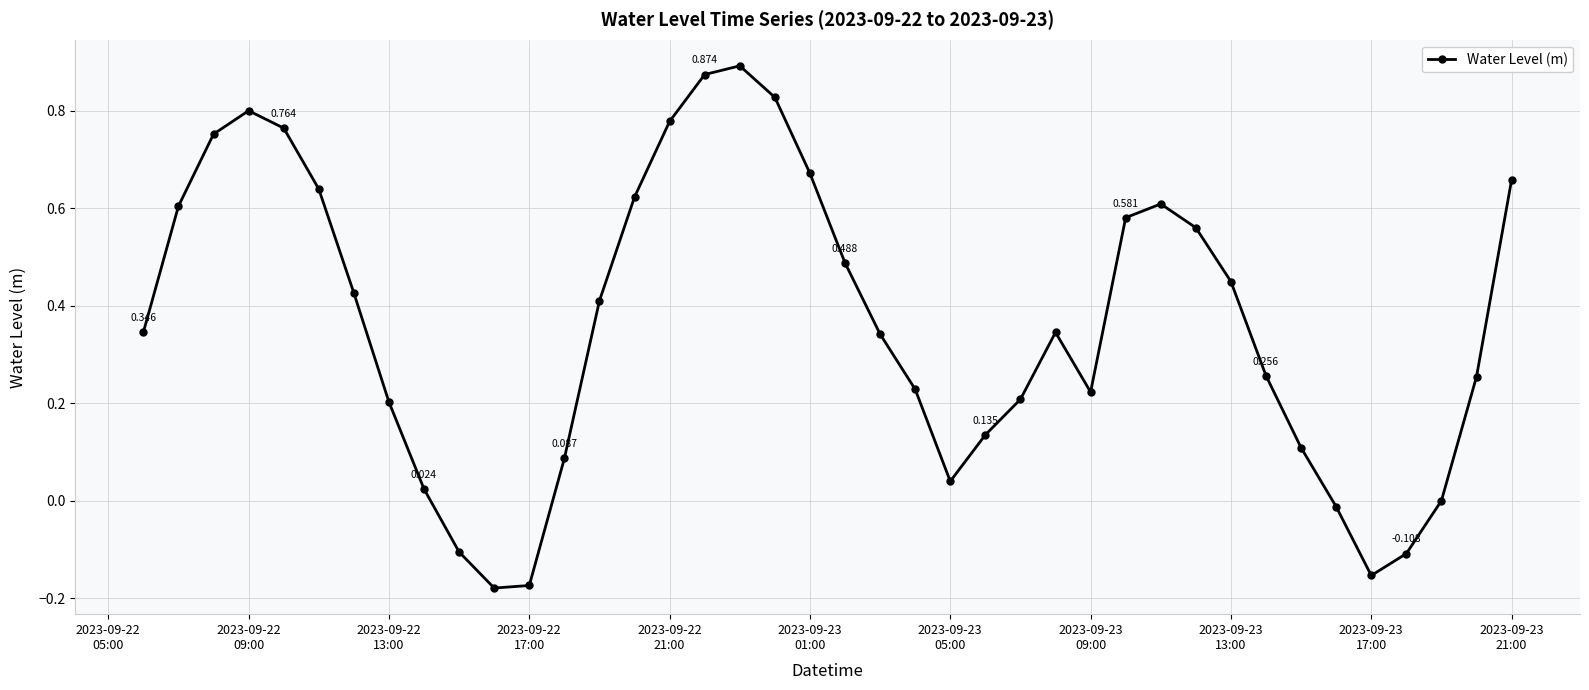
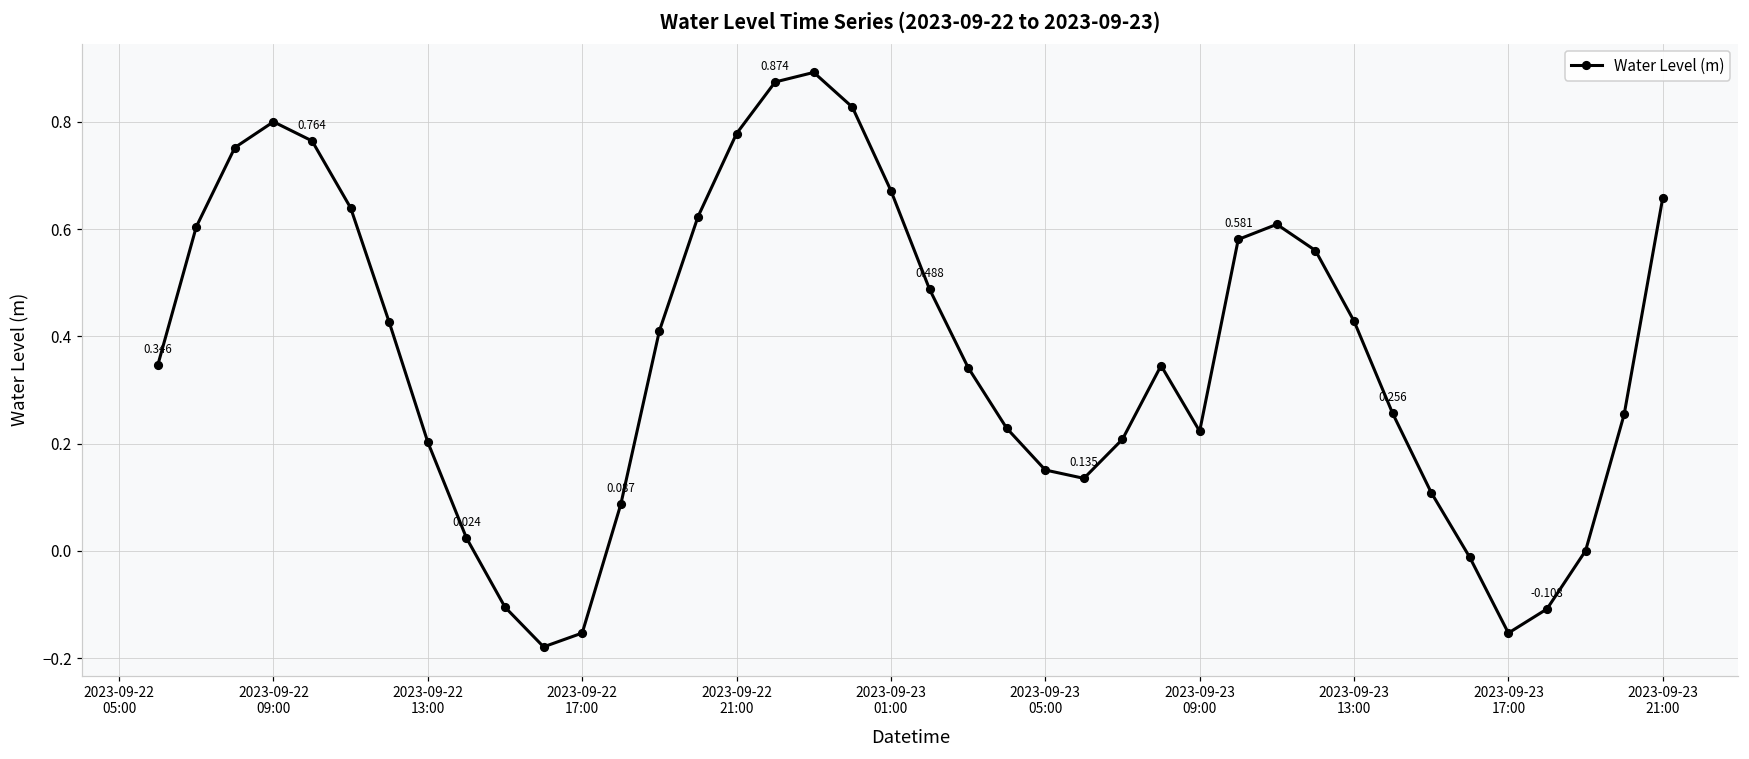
  {
    "2023-09-22 09:00": 0.80,
    "2023-09-22 13:00": 0.20,
-   "2023-09-22 17:00": -0.17,
+   "2023-09-22 17:00": -0.15,
    "2023-09-22 21:00": 0.78,
    "2023-09-23 01:00": 0.67,
-   "2023-09-23 05:00": 0.04,
+   "2023-09-23 05:00": 0.15,
    "2023-09-23 09:00": 0.22,
-   "2023-09-23 13:00": 0.45,
+   "2023-09-23 13:00": 0.43,
    "2023-09-23 17:00": -0.15,
    "2023-09-23 21:00": 0.66
  }
